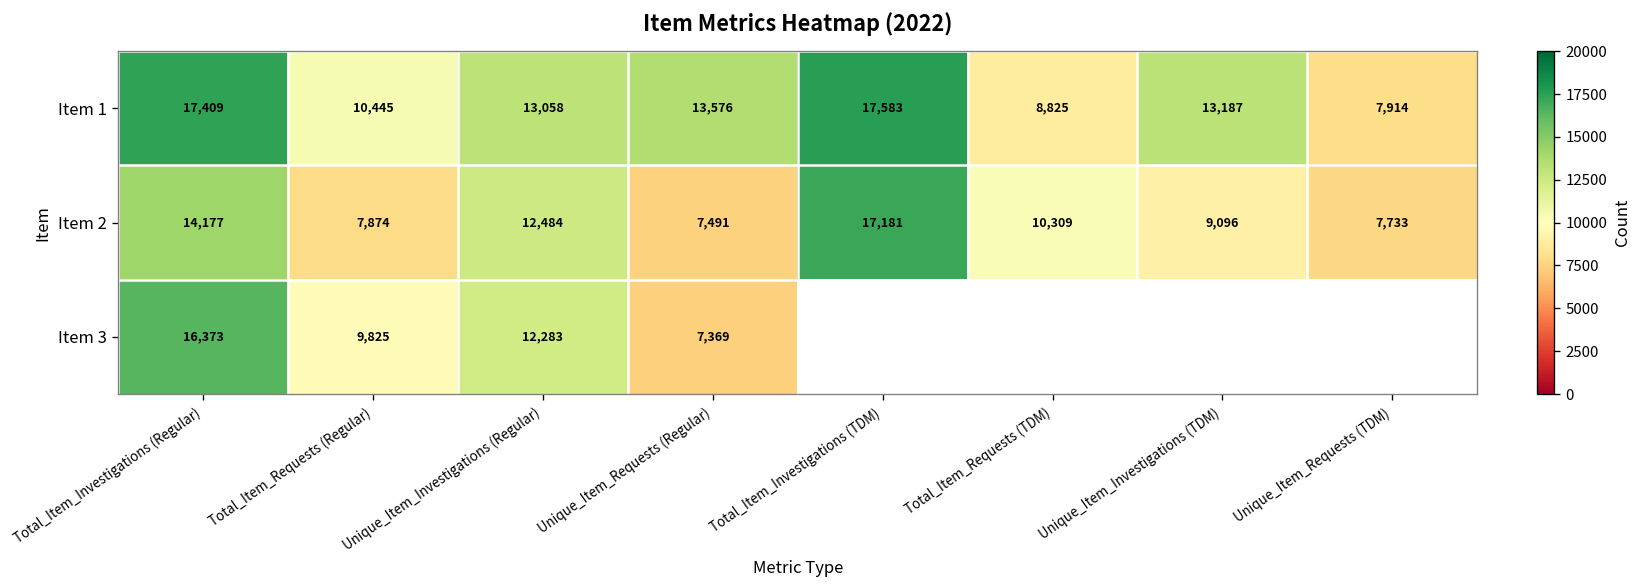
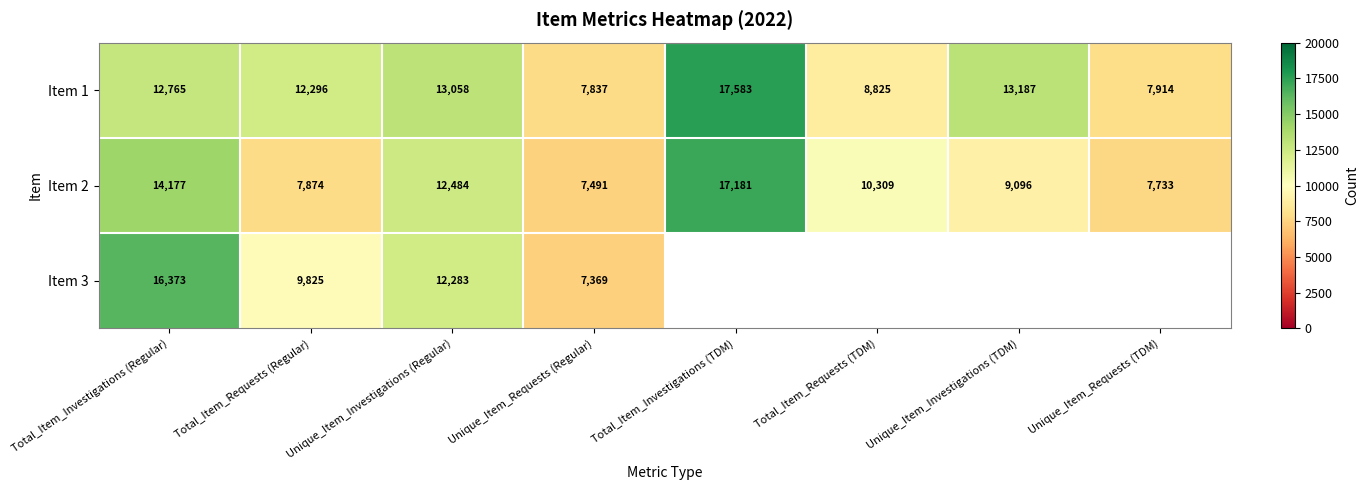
  {
    "Item 1": {
-     "Total_Item_Investigations (Regular)": "17,409",
-     "Total_Item_Requests (Regular)": "10,445",
+     "Total_Item_Investigations (Regular)": "12,765",
+     "Total_Item_Requests (Regular)": "12,296",
      "Unique_Item_Investigations (Regular)": "13,058",
-     "Unique_Item_Requests (Regular)": "13,576",
+     "Unique_Item_Requests (Regular)": "7,837",
      "Total_Item_Investigations (TDM)": "17,583",
      "Total_Item_Requests (TDM)": "8,825",
      "Unique_Item_Investigations (TDM)": "13,187",
      "Unique_Item_Requests (TDM)": "7,914"
    },
    "Item 2": {
      "Total_Item_Investigations (Regular)": "14,177",
      "Total_Item_Requests (Regular)": "7,874",
      "Unique_Item_Investigations (Regular)": "12,484",
      "Unique_Item_Requests (Regular)": "7,491",
      "Total_Item_Investigations (TDM)": "17,181",
      "Total_Item_Requests (TDM)": "10,309",
      "Unique_Item_Investigations (TDM)": "9,096",
      "Unique_Item_Requests (TDM)": "7,733"
    },
    "Item 3": {
      "Total_Item_Investigations (Regular)": "16,373",
      "Total_Item_Requests (Regular)": "9,825",
      "Unique_Item_Investigations (Regular)": "12,283",
      "Unique_Item_Requests (Regular)": "7,369"
    }
  }
